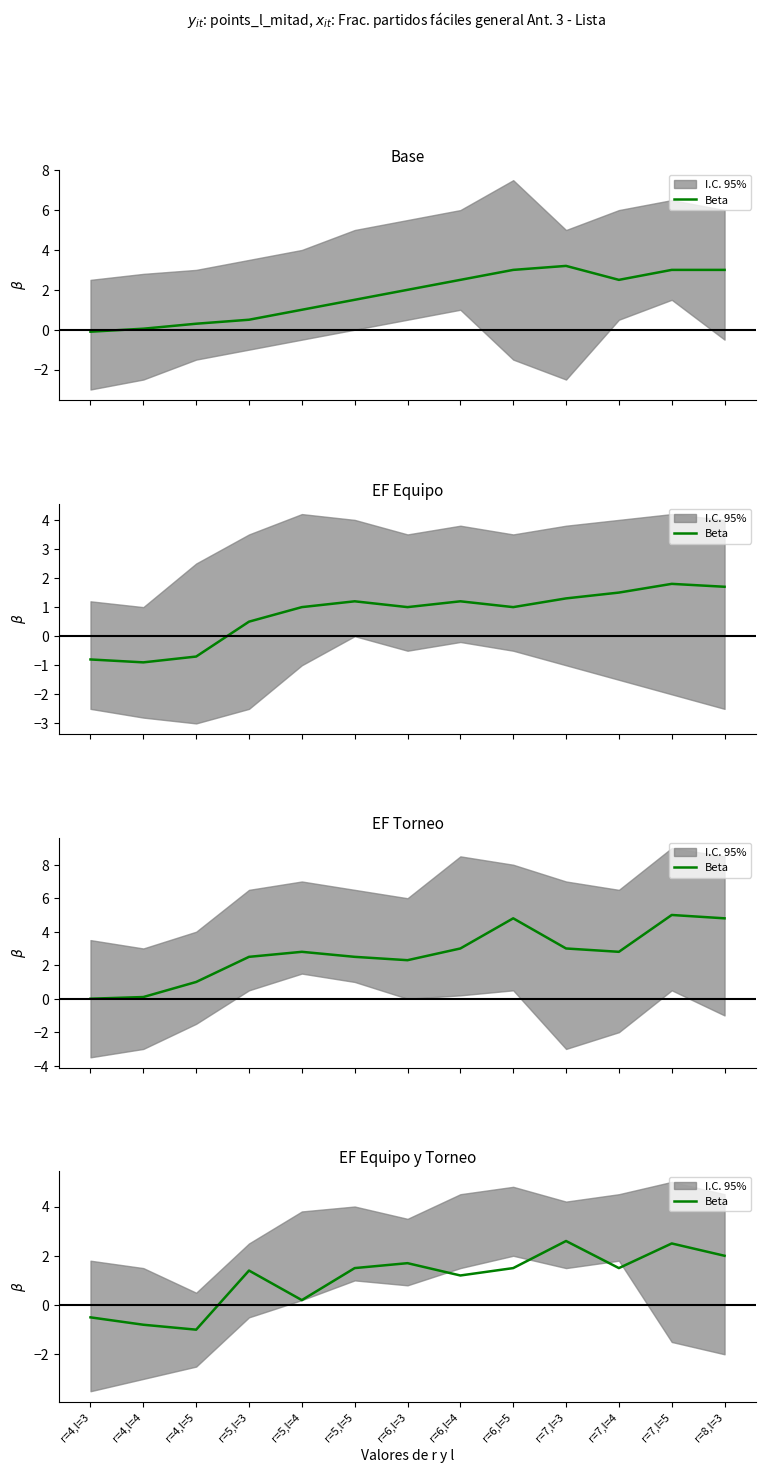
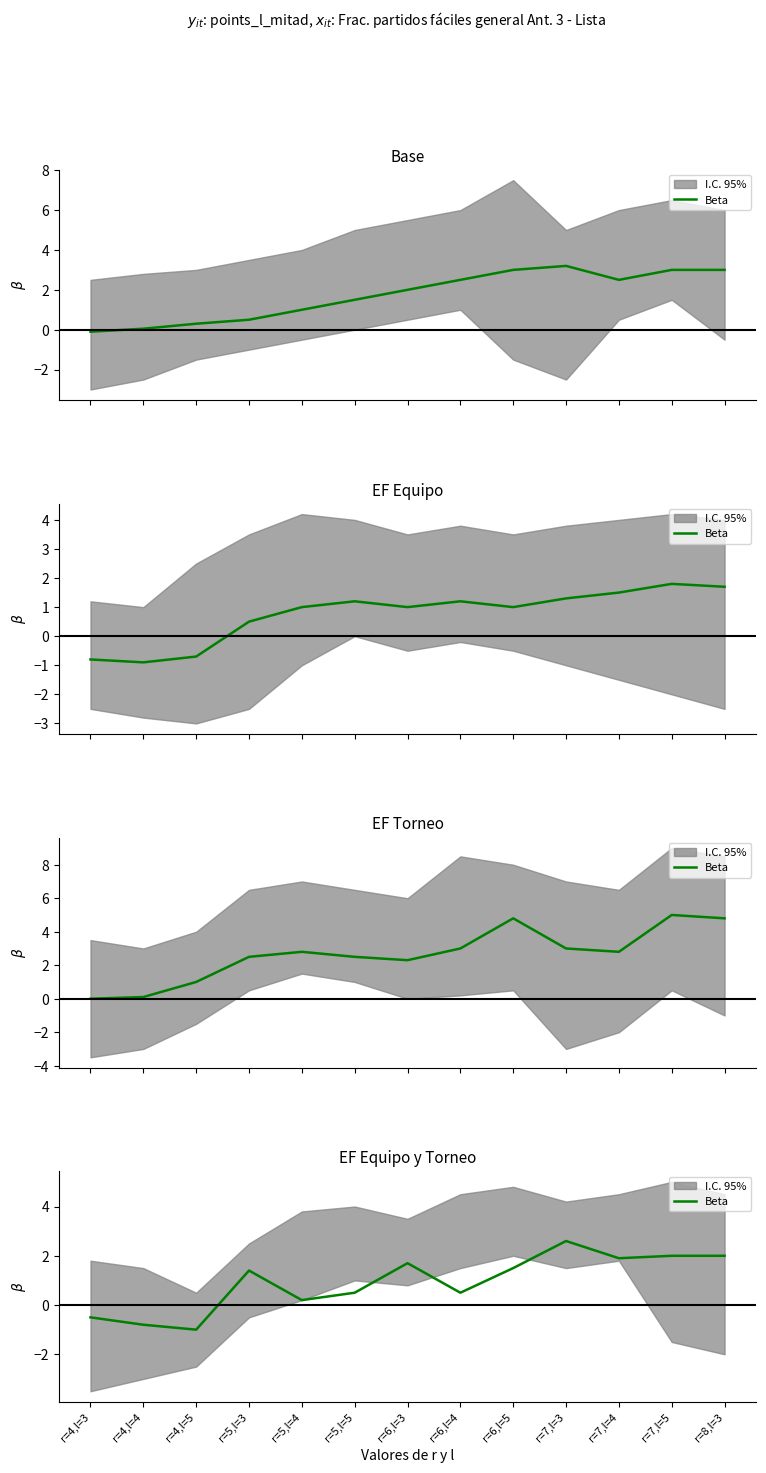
  {
    "EF Equipo y Torneo": {
      "Beta": {
        "r=4,l=3": -0.5,
        "r=4,l=4": -0.8,
        "r=4,l=5": -1.0,
        "r=5,l=3": 1.4,
        "r=5,l=4": 0.2,
-       "r=5,l=5": 1.5,
+       "r=5,l=5": 0.5,
        "r=6,l=3": 1.7,
-       "r=6,l=4": 1.2,
+       "r=6,l=4": 0.5,
        "r=6,l=5": 1.5,
        "r=7,l=3": 2.6,
-       "r=7,l=4": 1.5,
-       "r=7,l=5": 2.5,
+       "r=7,l=4": 1.9,
+       "r=7,l=5": 2.0,
        "r=8,l=3": 2.0
      }
    }
  }
